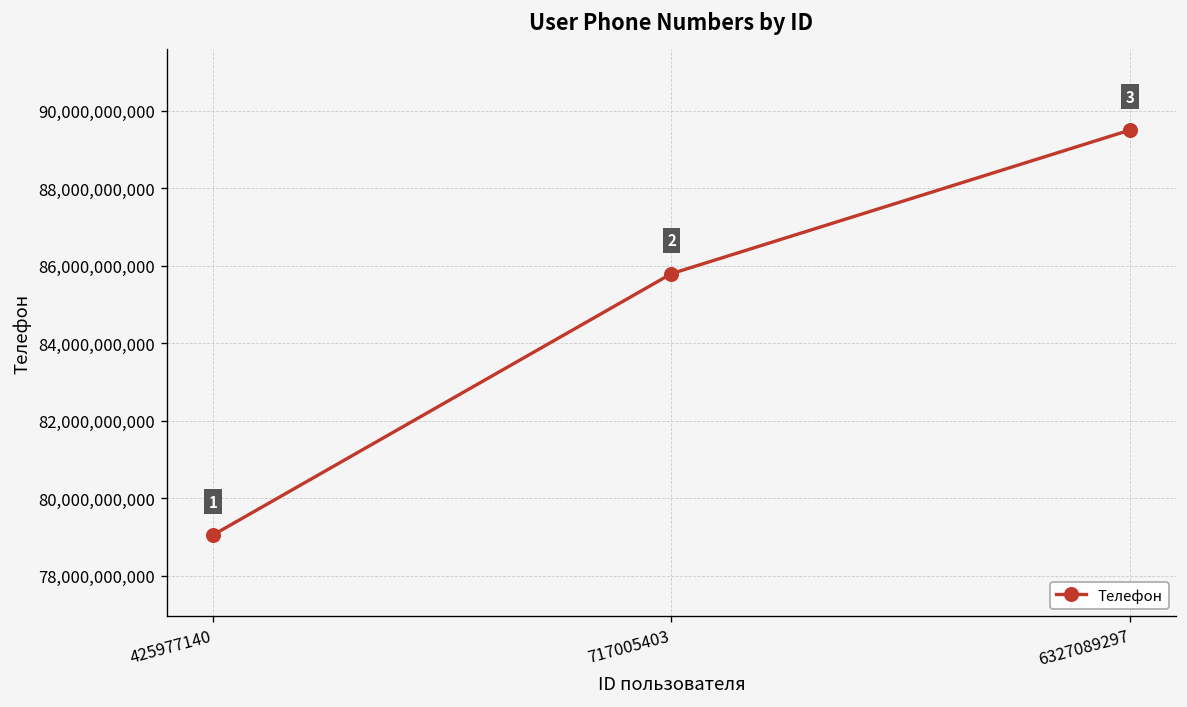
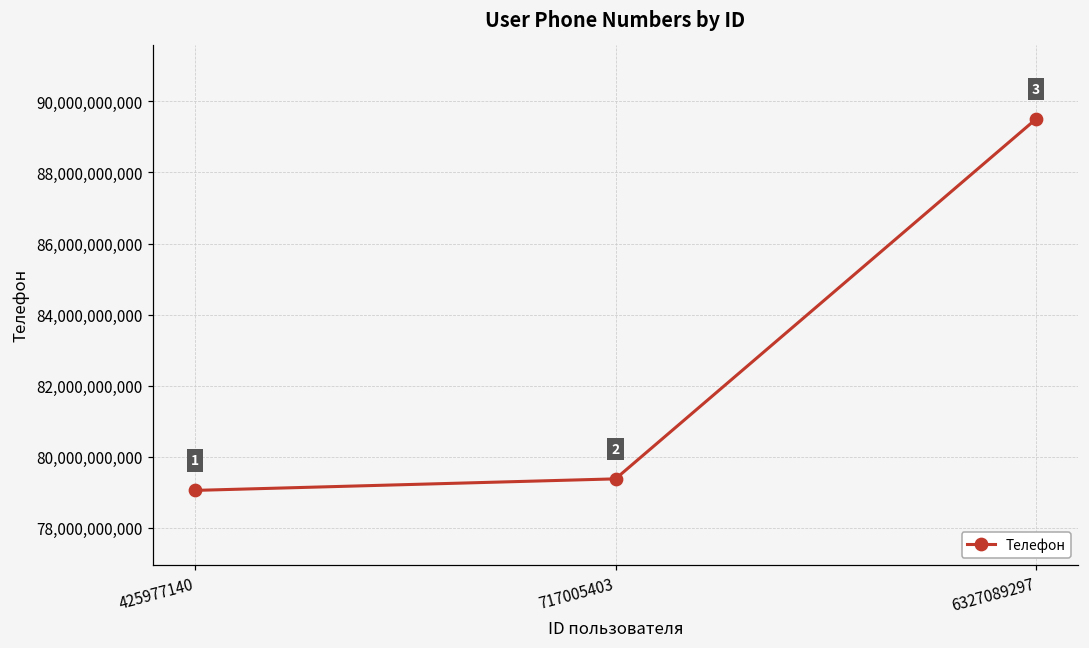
  {
-   "717005403": "85,800,000,000"
+   "717005403": "79,400,000,000"
  }
